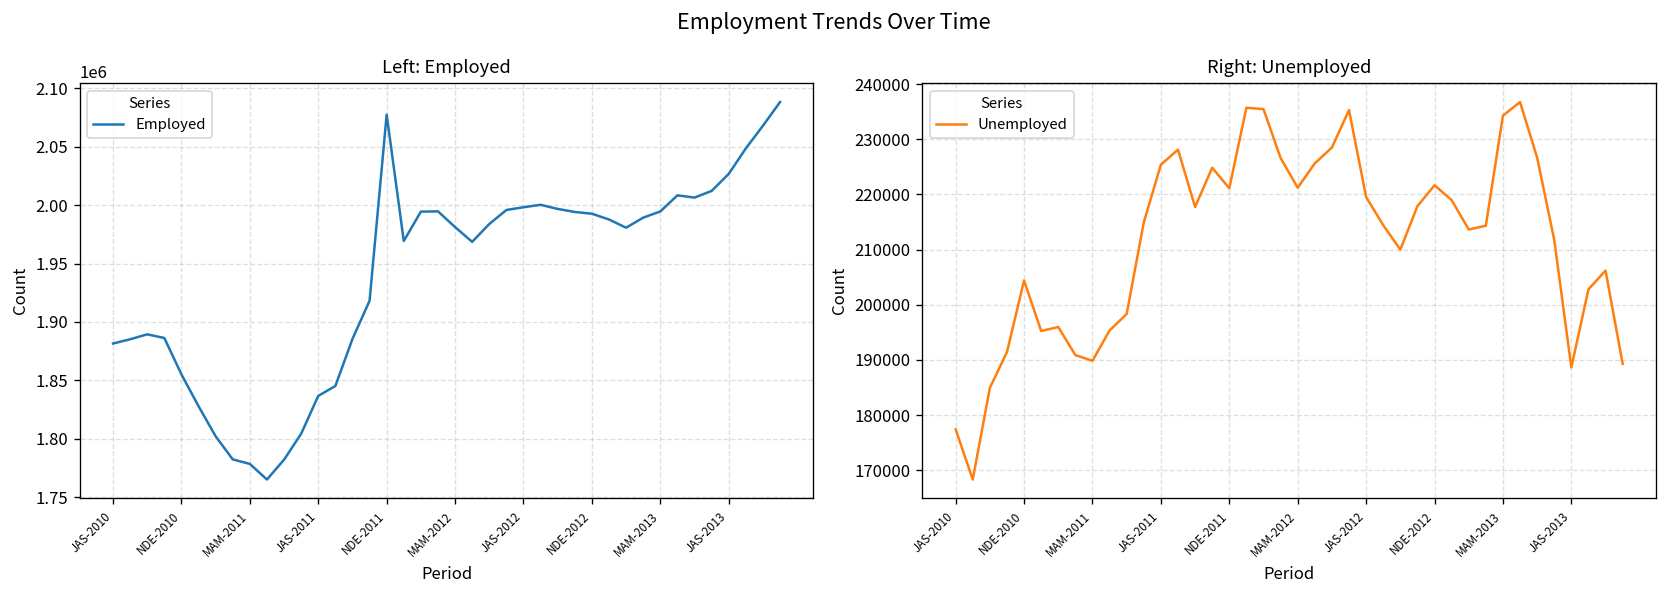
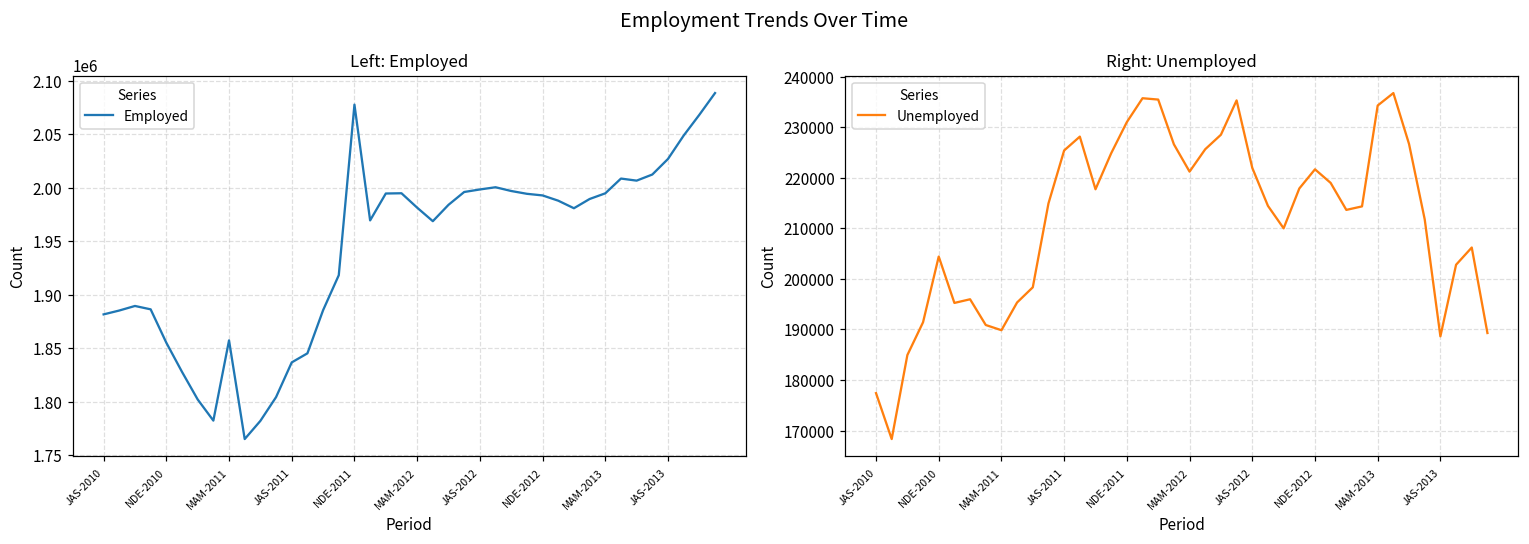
  {
    "Left: Employed": {
      "JAS-2010": 1880000,
      "NDE-2010": 1860000,
-     "MAM-2011": 1780000,
+     "MAM-2011": 1860000,
      "JAS-2011": 1840000,
      "NDE-2011": 2080000,
      "MAM-2012": 1980000,
      "JAS-2012": 2000000,
      "NDE-2012": 1990000,
      "MAM-2013": 1990000,
      "JAS-2013": 2030000
    },
    "Right: Unemployed": {
      "JAS-2010": 177000,
      "NDE-2010": 204000,
      "MAM-2011": 190000,
      "JAS-2011": 225000,
-     "NDE-2011": 221000,
+     "NDE-2011": 231000,
      "MAM-2012": 221000,
-     "JAS-2012": 220000,
+     "JAS-2012": 222000,
      "NDE-2012": 222000,
      "MAM-2013": 234000,
      "JAS-2013": 189000
    }
  }
